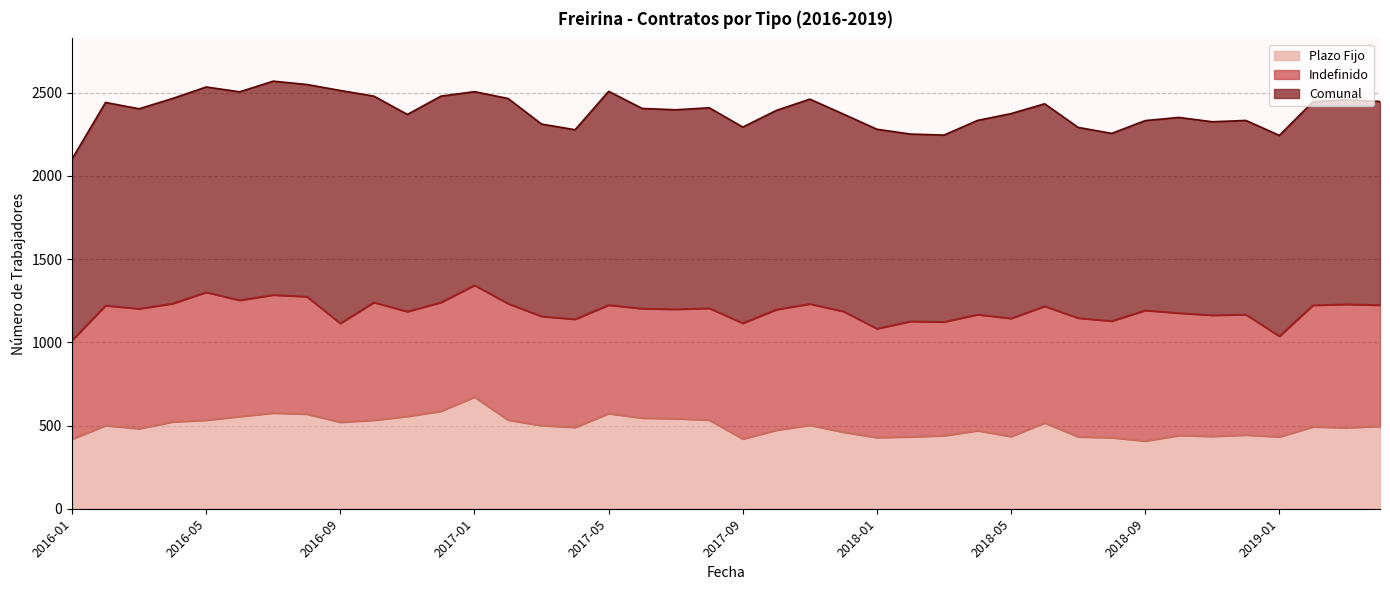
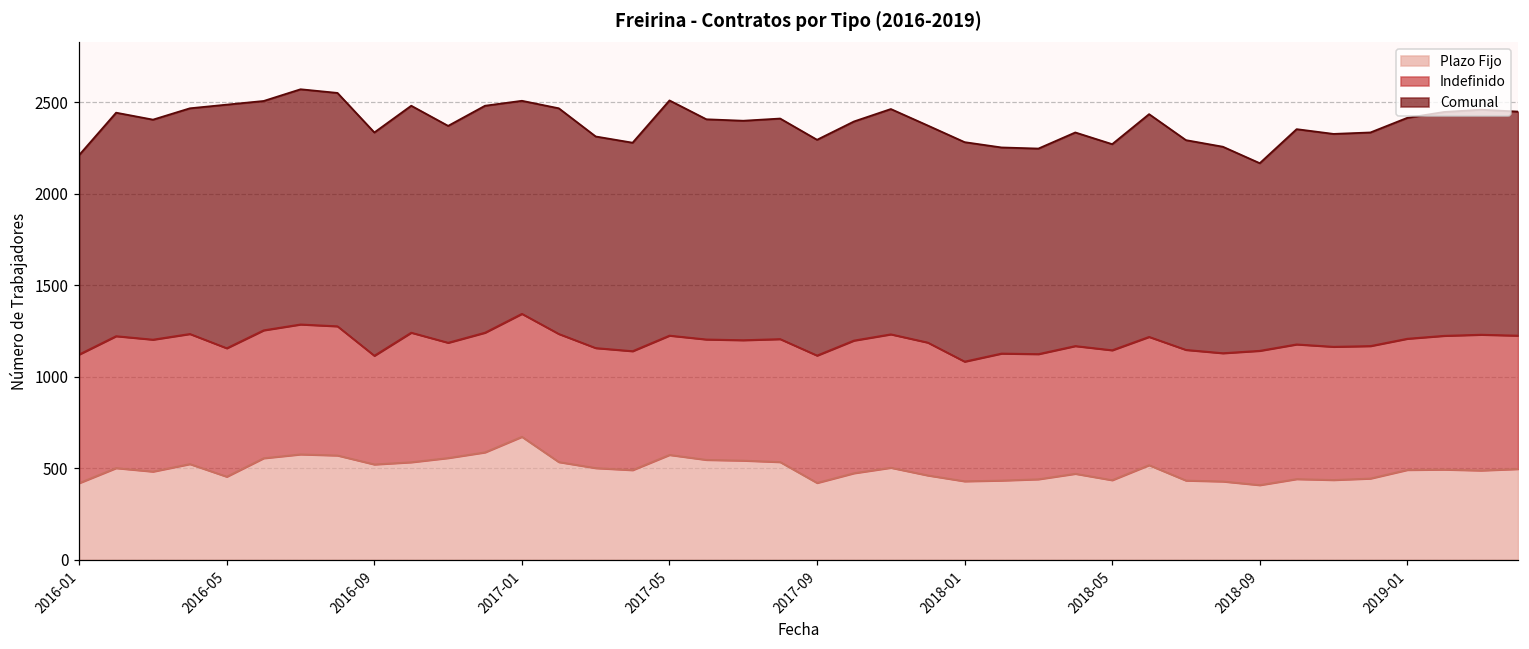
  {
    "Plazo Fijo": {
      "2016-01": 420,
-     "2016-05": 530,
+     "2016-05": 450,
      "2016-09": 520,
      "2017-01": 670,
      "2017-05": 570,
      "2017-09": 420,
      "2018-01": 430,
      "2018-05": 430,
      "2018-09": 410,
-     "2019-01": 430
+     "2019-01": 490
    },
    "Indefinido": {
-     "2016-01": 590,
-     "2016-05": 770,
+     "2016-01": 700,
+     "2016-05": 700,
      "2016-09": 590,
      "2017-01": 670,
      "2017-05": 650,
      "2017-09": 700,
      "2018-01": 650,
      "2018-05": 710,
-     "2018-09": 790,
-     "2019-01": 610
+     "2018-09": 730,
+     "2019-01": 720
    },
    "Comunal": {
      "2016-01": 1090,
-     "2016-05": 1230,
-     "2016-09": 1400,
+     "2016-05": 1330,
+     "2016-09": 1220,
      "2017-01": 1160,
      "2017-05": 1290,
      "2017-09": 1180,
      "2018-01": 1200,
-     "2018-05": 1230,
-     "2018-09": 1140,
+     "2018-05": 1130,
+     "2018-09": 1030,
      "2019-01": 1210
    }
  }
